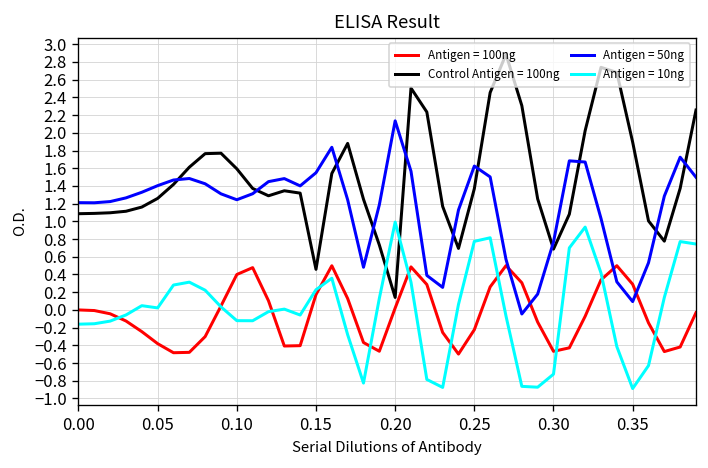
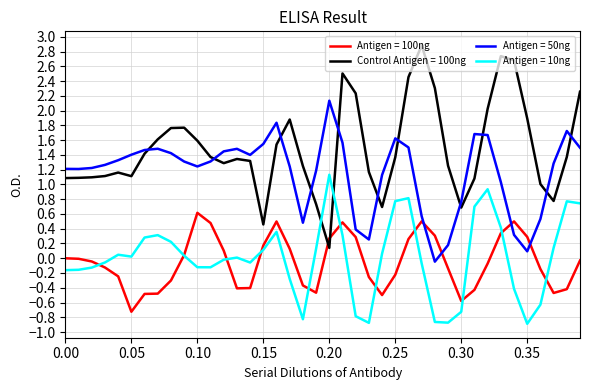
  {
    "Antigen = 100ng": {
      "0.00": 0.0,
-     "0.05": -0.4,
-     "0.10": 0.4,
+     "0.05": -0.7,
+     "0.10": 0.6,
      "0.15": 0.2,
-     "0.20": 0.0,
+     "0.20": 0.3,
      "0.25": -0.2,
-     "0.30": -0.5,
+     "0.30": -0.6,
      "0.35": 0.3
    },
    "Control Antigen = 100ng": {
      "0.00": 1.1,
-     "0.05": 1.3,
+     "0.05": 1.1,
      "0.10": 1.6,
      "0.15": 0.5,
      "0.20": 0.1,
      "0.25": 1.4,
      "0.30": 0.7,
      "0.35": 1.9
    },
    "Antigen = 50ng": {
      "0.00": 1.2,
      "0.05": 1.4,
      "0.10": 1.2,
      "0.15": 1.5,
      "0.20": 2.1,
      "0.25": 1.6,
      "0.30": 0.8,
      "0.35": 0.1
    },
    "Antigen = 10ng": {
      "0.00": -0.2,
      "0.05": 0.0,
      "0.10": -0.1,
-     "0.15": 0.2,
-     "0.20": 1.0,
+     "0.15": 0.1,
+     "0.20": 1.1,
      "0.25": 0.8,
      "0.30": -0.7,
      "0.35": -0.9
    }
  }
